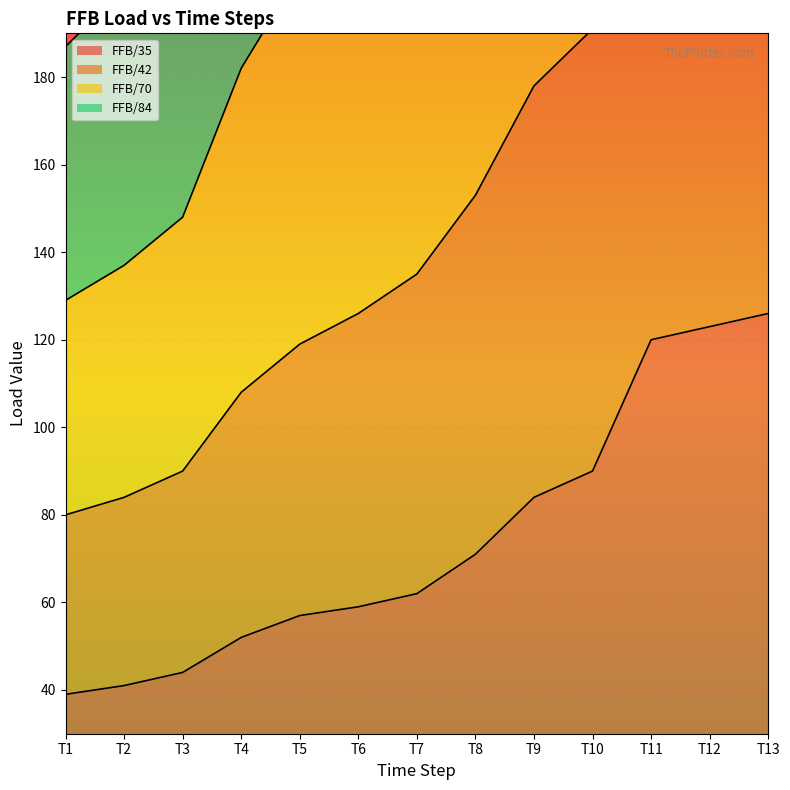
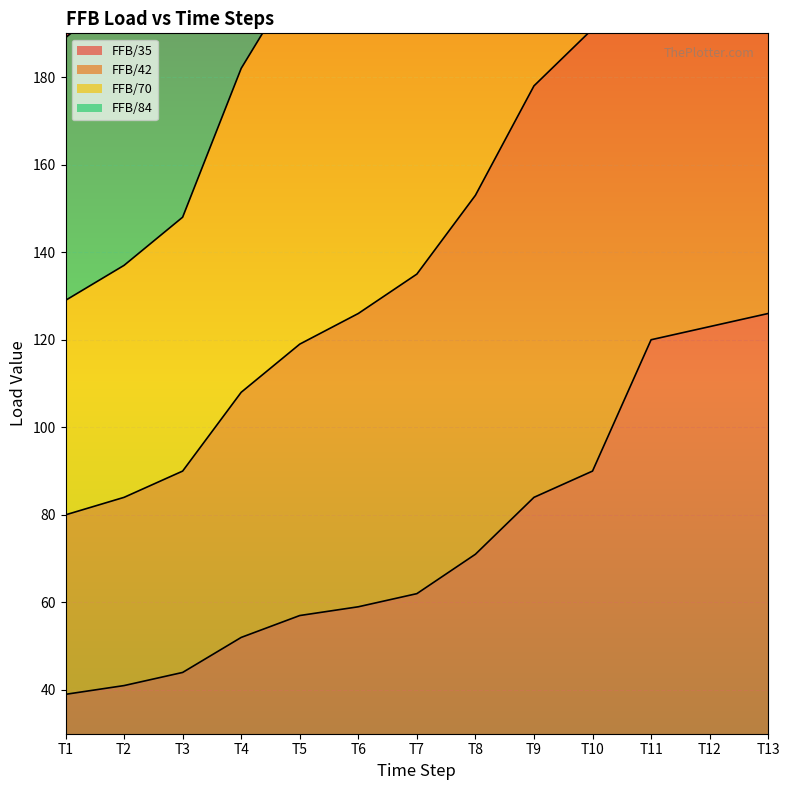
  {
    "FFB/70": {
      "T1": 49,
      "T2": 53,
      "T3": 58,
      "T4": 74
    },
    "FFB/84": {
-     "T1": 58
+     "T1": 60
    }
  }
